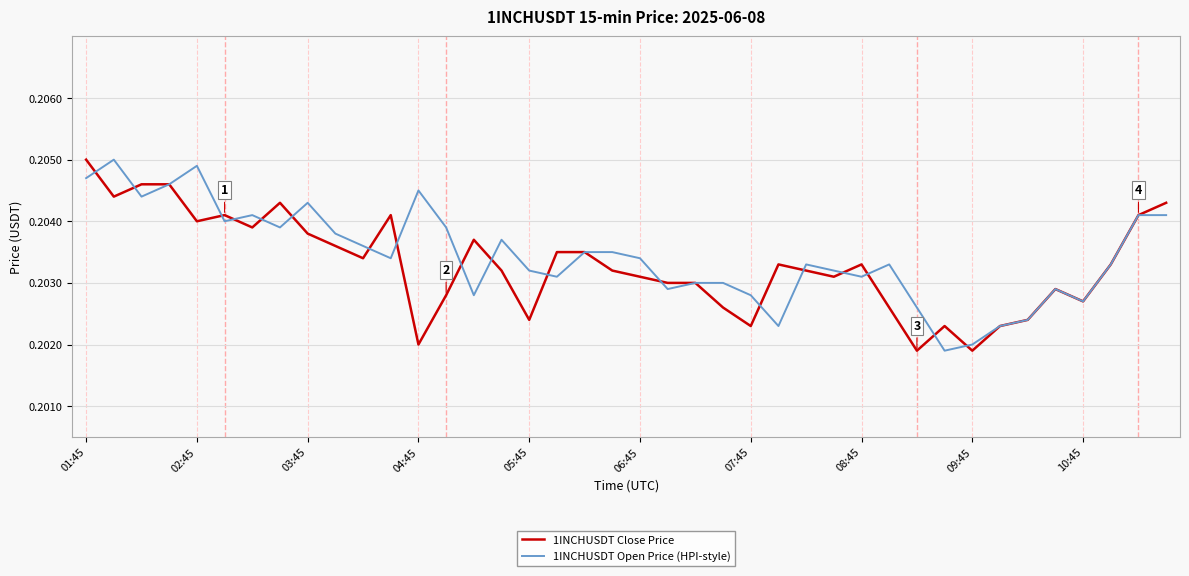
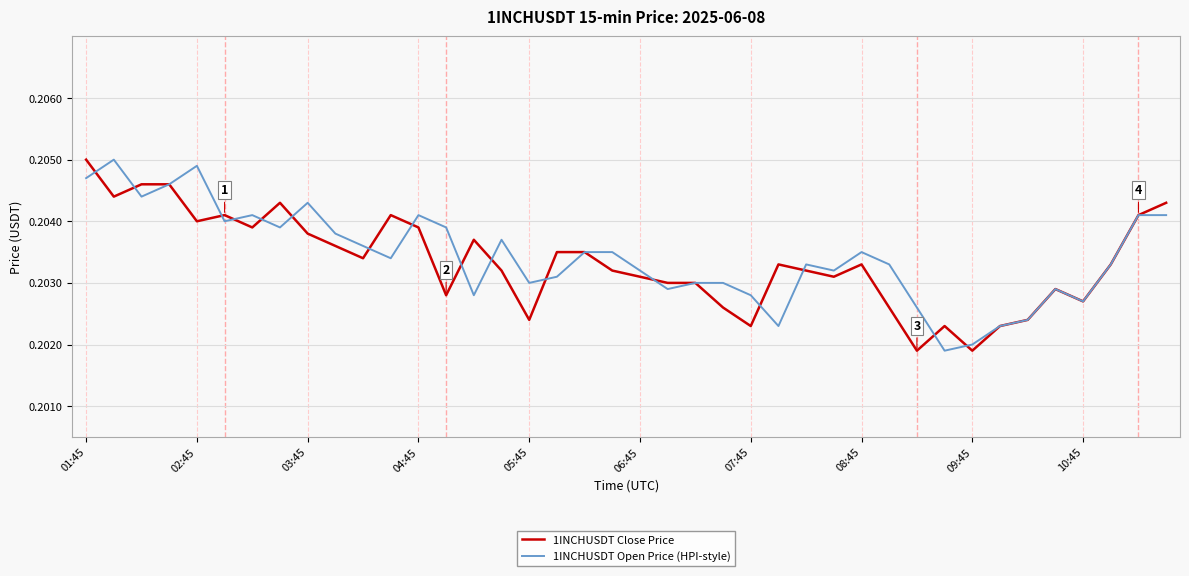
  {
    "1INCHUSDT Close Price": {
      "01:45": 0.2050,
      "02:45": 0.2040,
      "03:45": 0.2038,
-     "04:45": 0.2020,
+     "04:45": 0.2039,
      "05:45": 0.2024,
      "06:45": 0.2031,
      "07:45": 0.2023,
      "08:45": 0.2033,
      "09:45": 0.2019
    },
    "1INCHUSDT Open Price (HPI-style)": {
      "01:45": 0.2047,
      "02:45": 0.2049,
      "03:45": 0.2043,
-     "04:45": 0.2045,
-     "05:45": 0.2032,
-     "06:45": 0.2034,
+     "04:45": 0.2041,
+     "05:45": 0.2030,
+     "06:45": 0.2032,
      "07:45": 0.2028,
-     "08:45": 0.2031,
+     "08:45": 0.2035,
      "09:45": 0.2020
    }
  }
